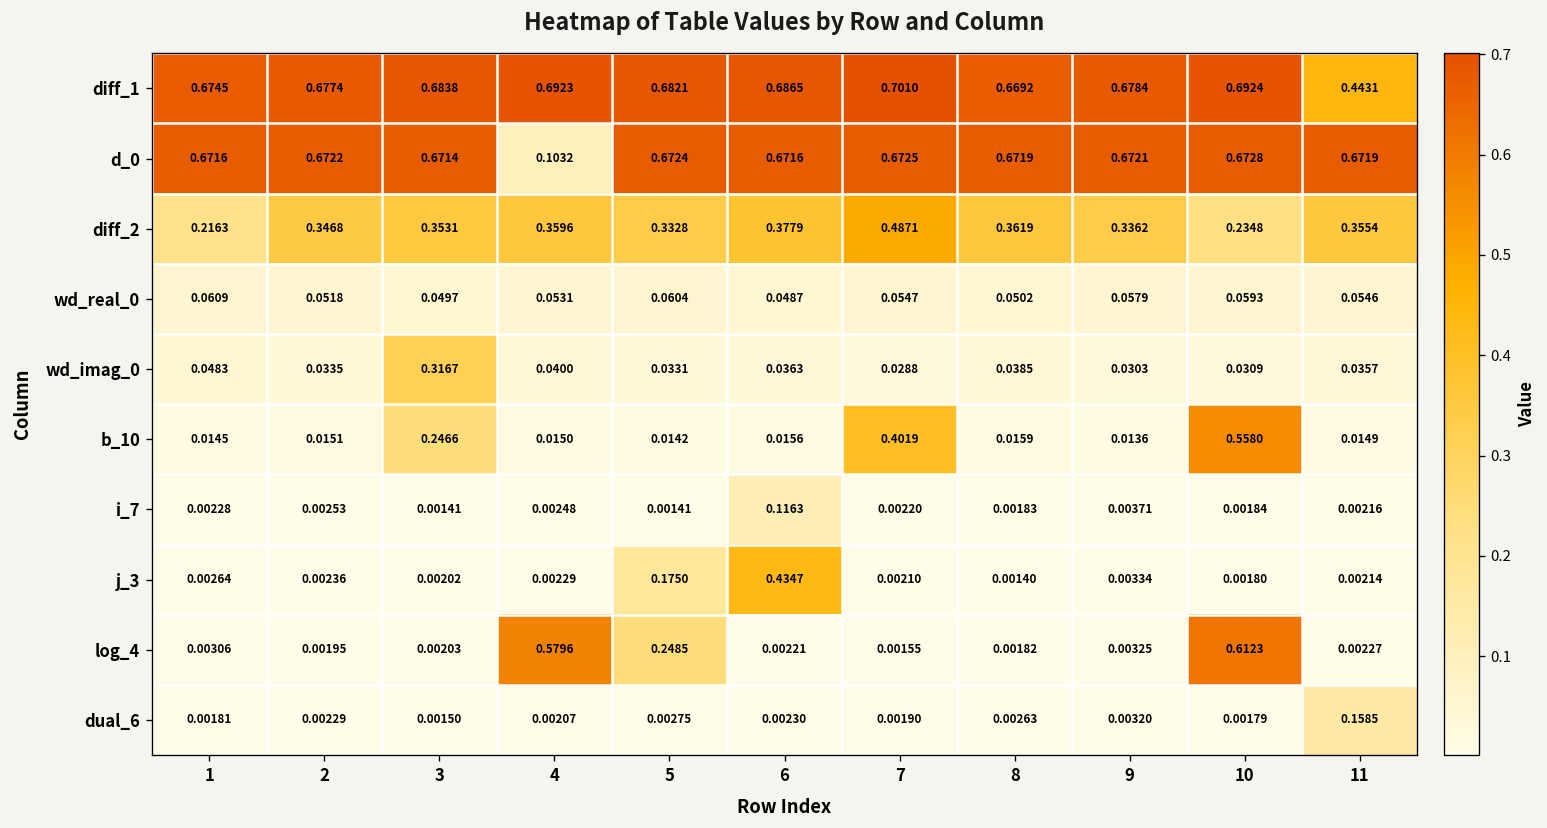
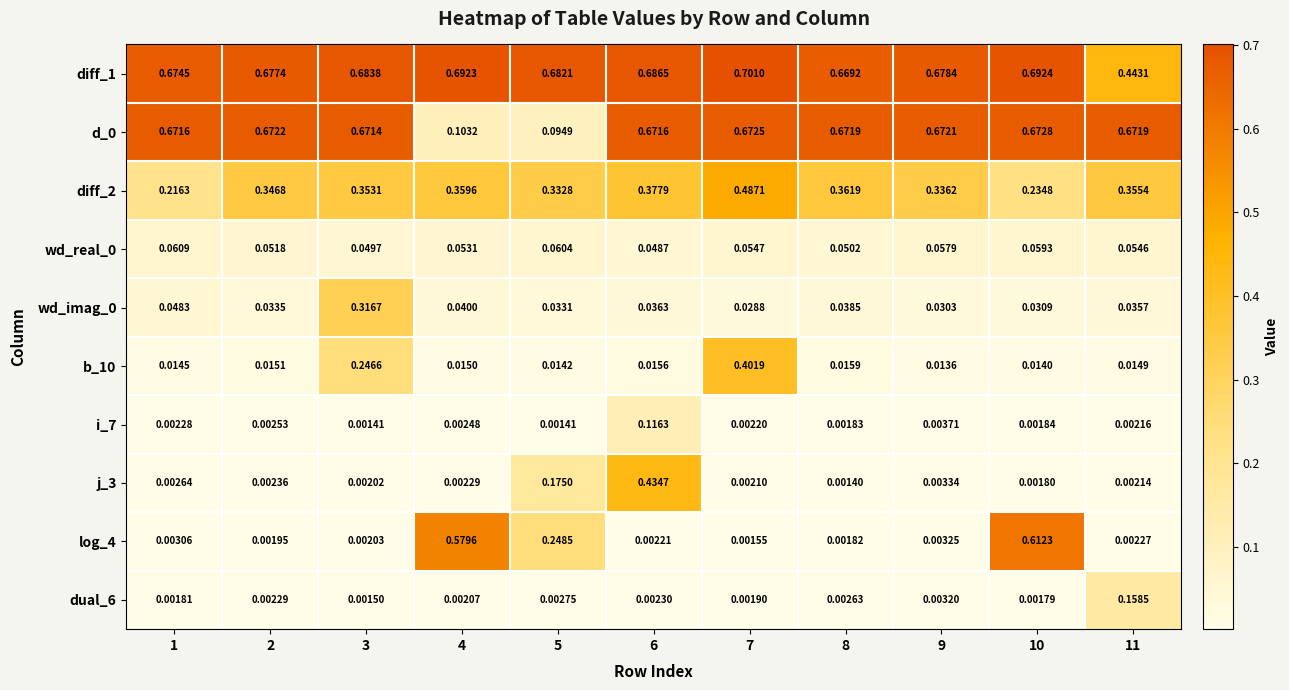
  {
    "diff_1": {
      "1": 0.6745,
      "2": 0.6774,
      "3": 0.6838,
      "4": 0.6923,
      "5": 0.6821,
      "6": 0.6865,
      "7": 0.7010,
      "8": 0.6692,
      "9": 0.6784,
      "10": 0.6924,
      "11": 0.4431
    },
    "d_0": {
      "1": 0.6716,
      "2": 0.6722,
      "3": 0.6714,
      "4": 0.1032,
-     "5": 0.6724,
+     "5": 0.0949,
      "6": 0.6716,
      "7": 0.6725,
      "8": 0.6719,
      "9": 0.6721,
      "10": 0.6728,
      "11": 0.6719
    },
    "diff_2": {
      "1": 0.2163,
      "2": 0.3468,
      "3": 0.3531,
      "4": 0.3596,
      "5": 0.3328,
      "6": 0.3779,
      "7": 0.4871,
      "8": 0.3619,
      "9": 0.3362,
      "10": 0.2348,
      "11": 0.3554
    },
    "wd_real_0": {
      "1": 0.0609,
      "2": 0.0518,
      "3": 0.0497,
      "4": 0.0531,
      "5": 0.0604,
      "6": 0.0487,
      "7": 0.0547,
      "8": 0.0502,
      "9": 0.0579,
      "10": 0.0593,
      "11": 0.0546
    },
    "wd_imag_0": {
      "1": 0.0483,
      "2": 0.0335,
      "3": 0.3167,
      "4": 0.0400,
      "5": 0.0331,
      "6": 0.0363,
      "7": 0.0288,
      "8": 0.0385,
      "9": 0.0303,
      "10": 0.0309,
      "11": 0.0357
    },
    "b_10": {
      "1": 0.0145,
      "2": 0.0151,
      "3": 0.2466,
      "4": 0.0150,
      "5": 0.0142,
      "6": 0.0156,
      "7": 0.4019,
      "8": 0.0159,
      "9": 0.0136,
-     "10": 0.5580,
+     "10": 0.0140,
      "11": 0.0149
    },
    "i_7": {
      "1": 0.00228,
      "2": 0.00253,
      "3": 0.00141,
      "4": 0.00248,
      "5": 0.00141,
      "6": 0.1163,
      "7": 0.00220,
      "8": 0.00183,
      "9": 0.00371,
      "10": 0.00184,
      "11": 0.00216
    },
    "j_3": {
      "1": 0.00264,
      "2": 0.00236,
      "3": 0.00202,
      "4": 0.00229,
      "5": 0.1750,
      "6": 0.4347,
      "7": 0.00210,
      "8": 0.00140,
      "9": 0.00334,
      "10": 0.00180,
      "11": 0.00214
    },
    "log_4": {
      "1": 0.00306,
      "2": 0.00195,
      "3": 0.00203,
      "4": 0.5796,
      "5": 0.2485,
      "6": 0.00221,
      "7": 0.00155,
      "8": 0.00182,
      "9": 0.00325,
      "10": 0.6123,
      "11": 0.00227
    },
    "dual_6": {
      "1": 0.00181,
      "2": 0.00229,
      "3": 0.00150,
      "4": 0.00207,
      "5": 0.00275,
      "6": 0.00230,
      "7": 0.00190,
      "8": 0.00263,
      "9": 0.00320,
      "10": 0.00179,
      "11": 0.1585
    }
  }
